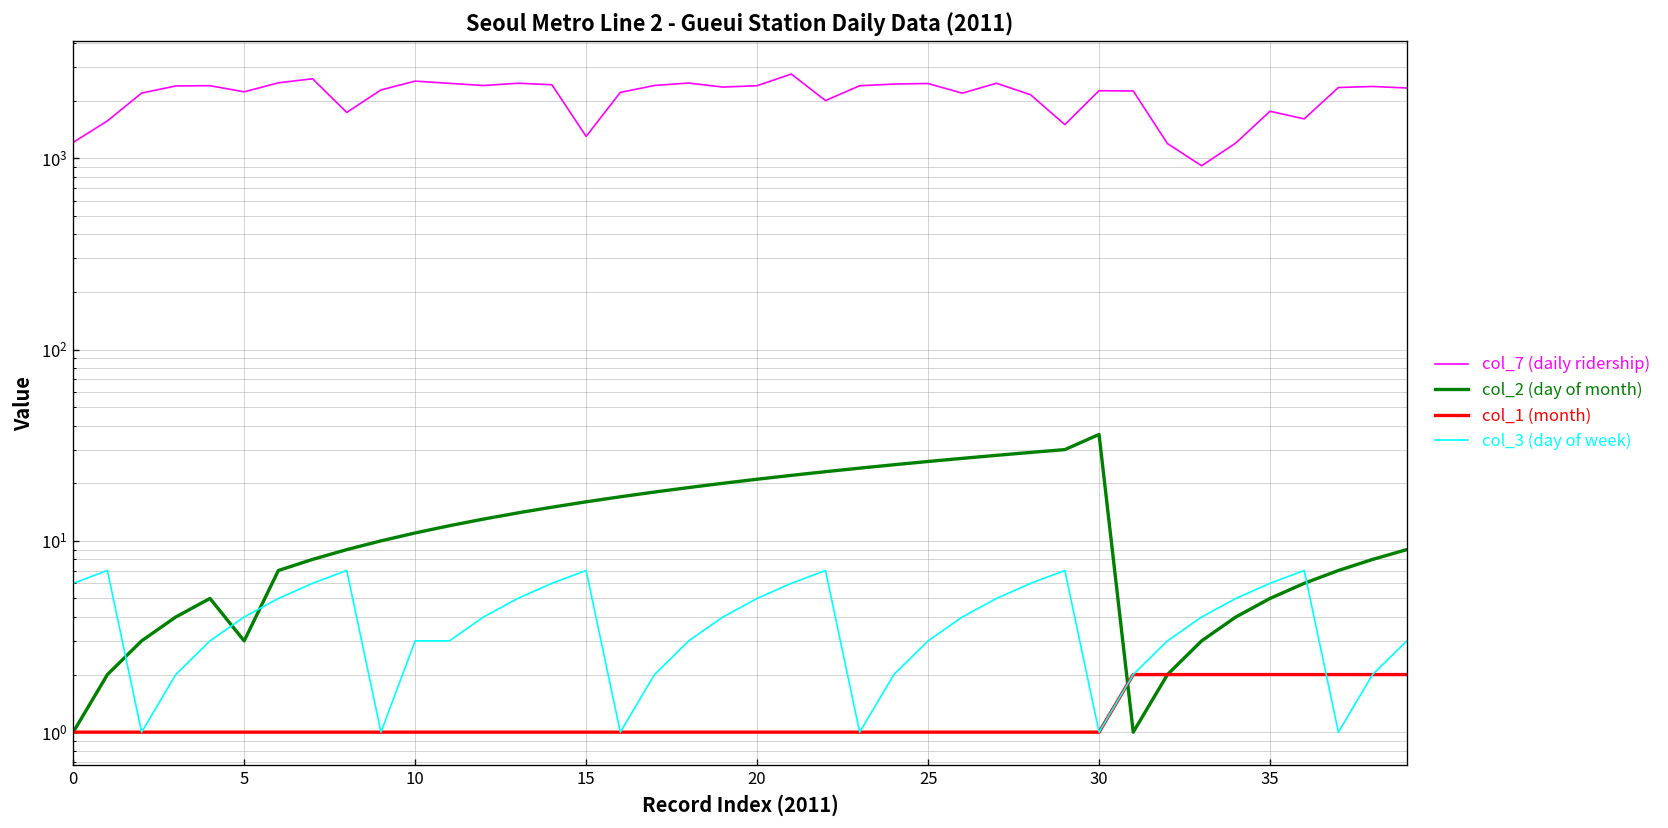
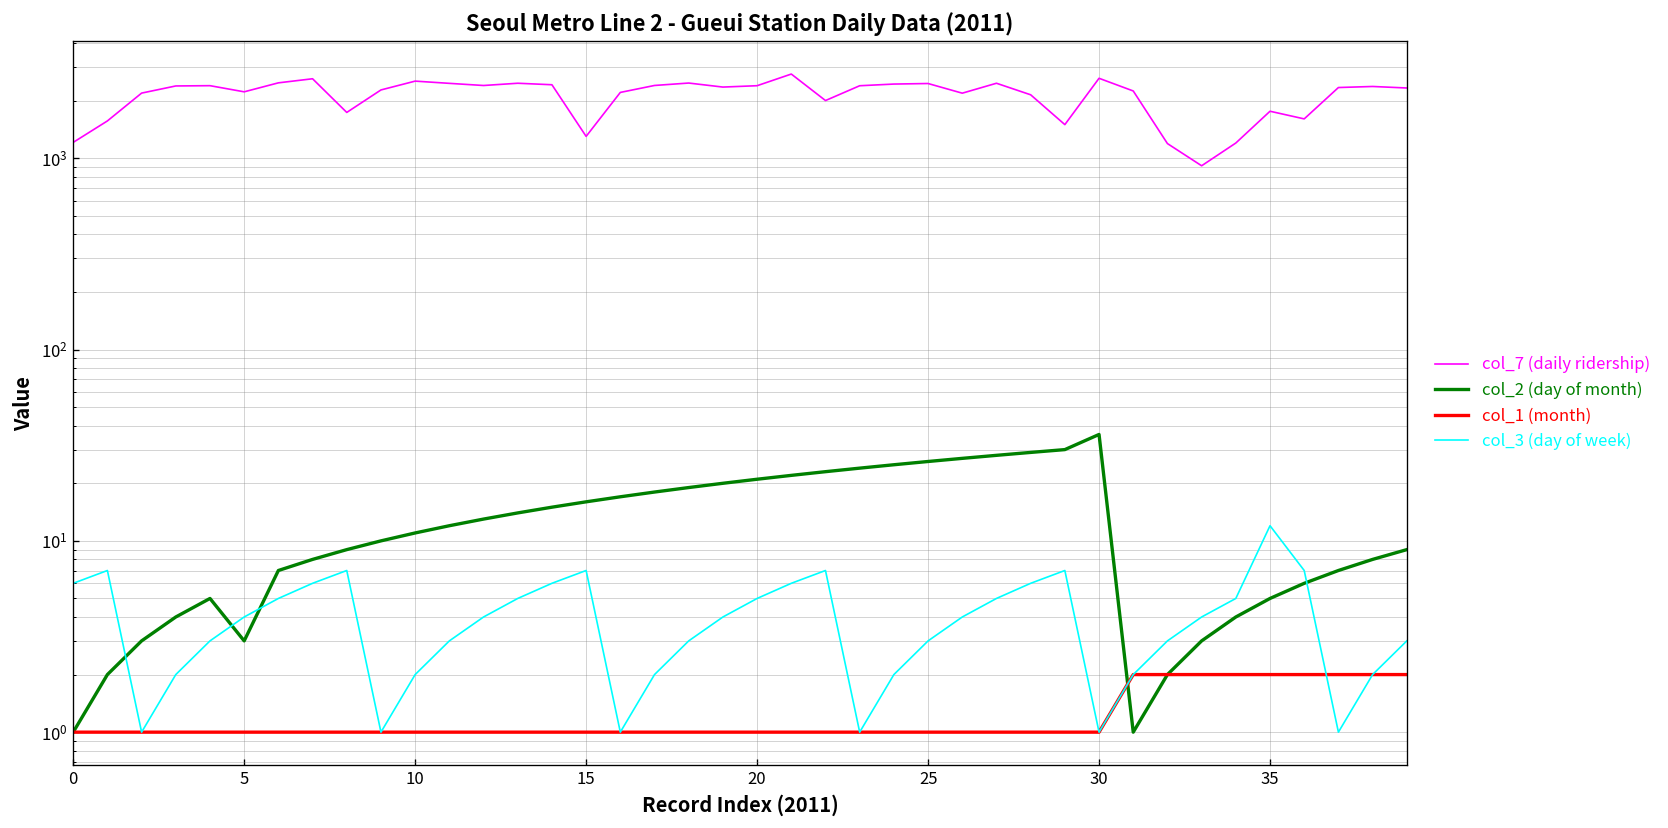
  {
    "col_7 (daily ridership)": {
      "0": 1200,
      "5": 2200,
      "10": 2500,
      "15": 1300,
      "20": 2400,
      "25": 2500,
-     "30": 2300,
+     "30": 2600,
      "35": 1800
    },
    "col_2 (day of month)": {
      "5": 3,
      "10": 11,
      "15": 16,
      "20": 21,
      "25": 26,
      "30": 36,
      "35": 5
    },
    "col_1 (month)": {
      "5": 1,
      "10": 1,
      "15": 1,
      "20": 1,
      "25": 1,
      "35": 2
    },
    "col_3 (day of week)": {
      "0": 6,
      "5": 4,
-     "10": 3,
+     "10": 2,
      "15": 7,
      "20": 5,
      "25": 3,
-     "35": 6
+     "35": 12
    }
  }
